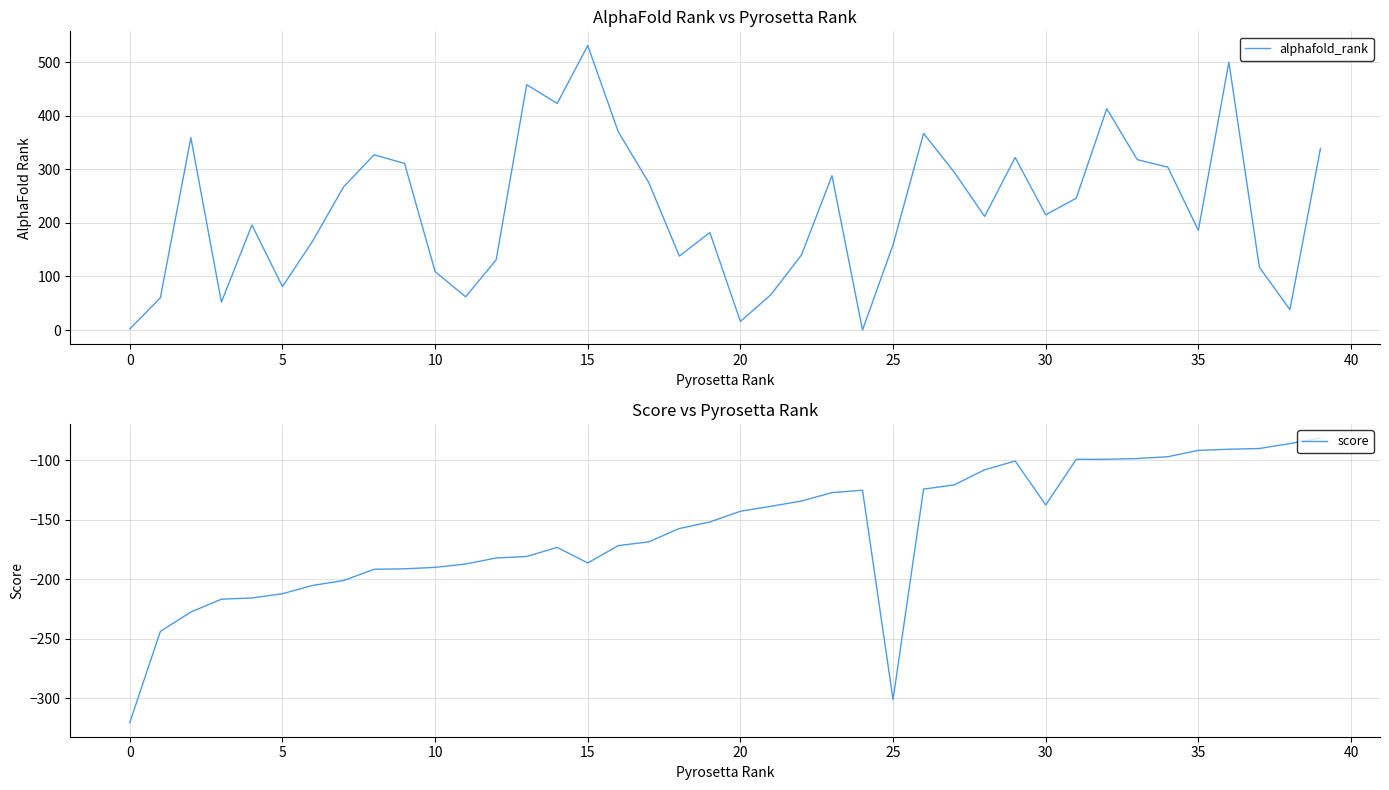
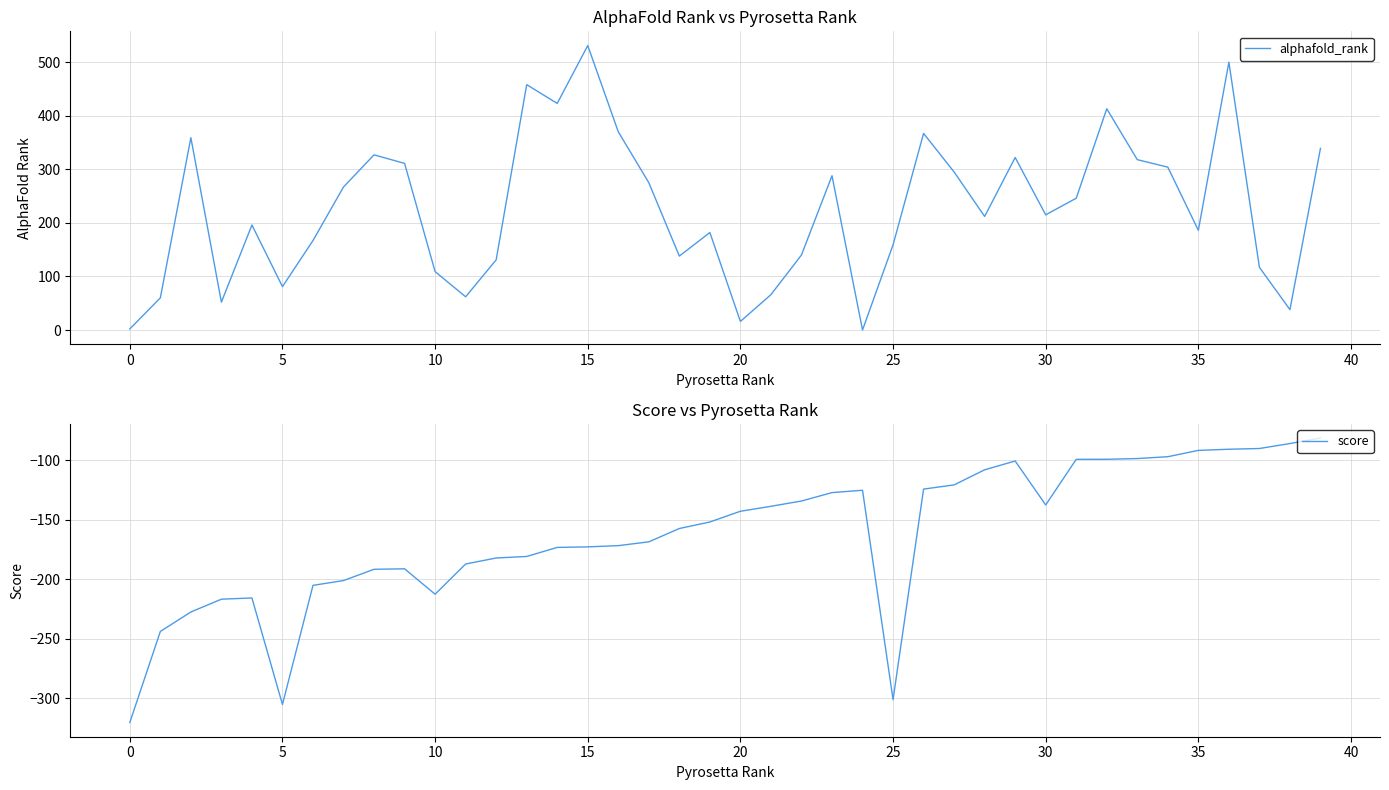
  {
    "AlphaFold Rank vs Pyrosetta Rank": {
      "0": 0,
      "5": 80,
      "10": 110,
      "15": 530,
      "20": 20,
      "25": 160,
      "30": 220,
      "35": 190
    },
    "Score vs Pyrosetta Rank": {
      "0": -320,
-     "5": -212,
-     "10": -190,
-     "15": -186,
+     "5": -305,
+     "10": -213,
+     "15": -173,
      "20": -143,
      "25": -301,
      "30": -138,
      "35": -92
    }
  }
